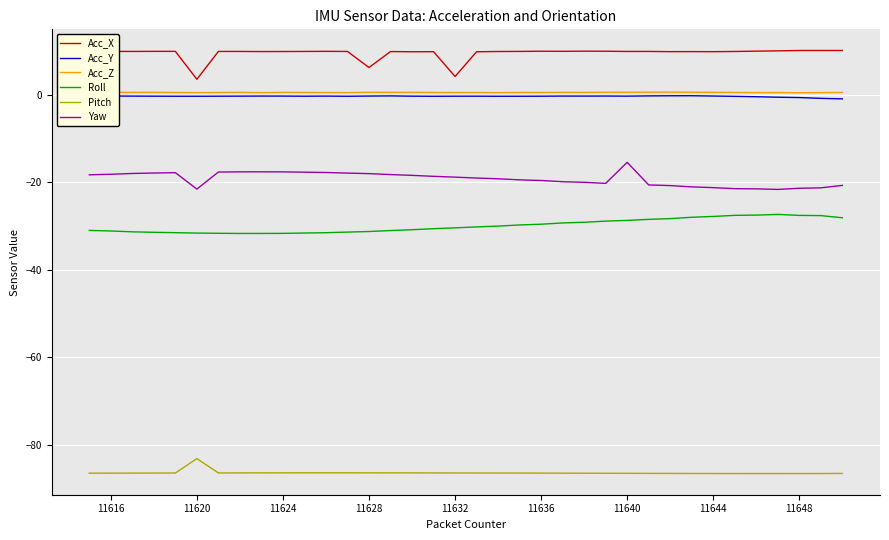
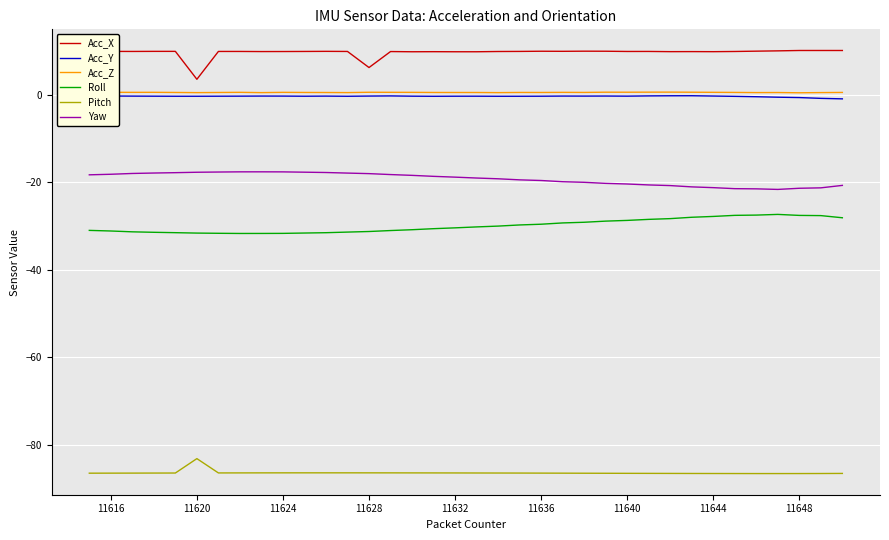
  {
    "Acc_X": {
      "11620": 3,
      "11624": 10,
      "11628": 6,
-     "11632": 4,
+     "11632": 10,
      "11636": 10,
      "11640": 10,
      "11644": 10,
      "11648": 10
    },
    "Acc_Y": {
      "11620": 0,
      "11624": 0,
      "11628": 0,
      "11632": 0,
      "11636": 0,
      "11640": 0,
      "11644": 0,
      "11648": -1
    },
    "Acc_Z": {
      "11620": 0,
      "11624": 1,
      "11628": 1,
      "11632": 0,
      "11636": 0,
      "11640": 1,
      "11644": 1,
      "11648": 0
    },
    "Roll": {
      "11616": -31,
      "11620": -32,
      "11624": -32,
      "11628": -31,
      "11632": -30,
      "11636": -30,
      "11640": -29,
      "11644": -28,
      "11648": -28
    },
    "Pitch": {
      "11616": -86,
      "11620": -83,
      "11624": -86,
      "11628": -86,
      "11632": -86,
      "11636": -86,
      "11640": -86,
      "11644": -87,
      "11648": -87
    },
    "Yaw": {
      "11616": -18,
-     "11620": -22,
+     "11620": -18,
      "11624": -18,
      "11628": -18,
      "11632": -19,
      "11636": -20,
-     "11640": -15,
+     "11640": -20,
      "11644": -21,
      "11648": -21
    }
  }
